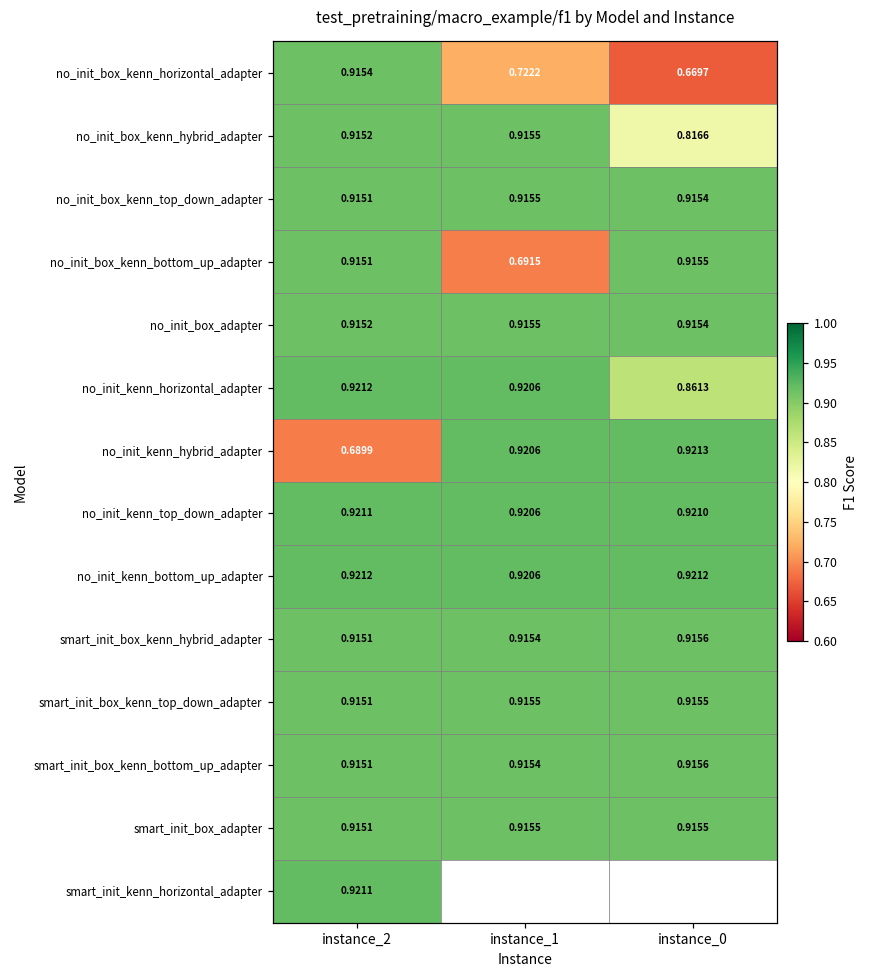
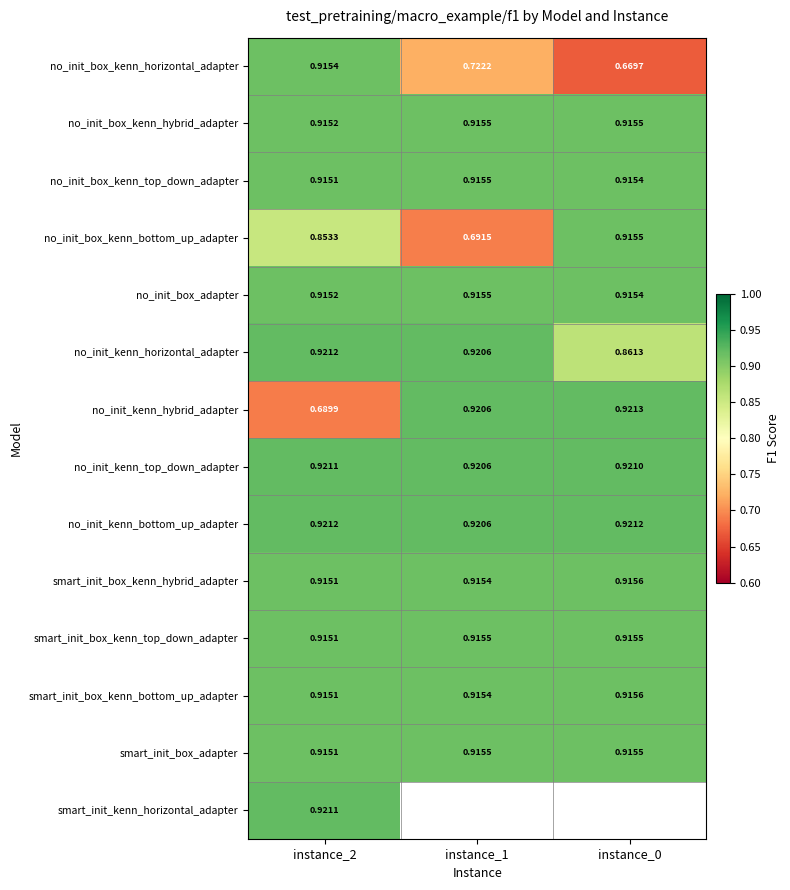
  {
    "no_init_box_kenn_horizontal_adapter": {
      "instance_2": 0.9154,
      "instance_1": 0.7222,
      "instance_0": 0.6697
    },
    "no_init_box_kenn_hybrid_adapter": {
      "instance_2": 0.9152,
      "instance_1": 0.9155,
-     "instance_0": 0.8166
+     "instance_0": 0.9155
    },
    "no_init_box_kenn_top_down_adapter": {
      "instance_2": 0.9151,
      "instance_1": 0.9155,
      "instance_0": 0.9154
    },
    "no_init_box_kenn_bottom_up_adapter": {
-     "instance_2": 0.9151,
+     "instance_2": 0.8533,
      "instance_1": 0.6915,
      "instance_0": 0.9155
    },
    "no_init_box_adapter": {
      "instance_2": 0.9152,
      "instance_1": 0.9155,
      "instance_0": 0.9154
    },
    "no_init_kenn_horizontal_adapter": {
      "instance_2": 0.9212,
      "instance_1": 0.9206,
      "instance_0": 0.8613
    },
    "no_init_kenn_hybrid_adapter": {
      "instance_2": 0.6899,
      "instance_1": 0.9206,
      "instance_0": 0.9213
    },
    "no_init_kenn_top_down_adapter": {
      "instance_2": 0.9211,
      "instance_1": 0.9206,
      "instance_0": 0.9210
    },
    "no_init_kenn_bottom_up_adapter": {
      "instance_2": 0.9212,
      "instance_1": 0.9206,
      "instance_0": 0.9212
    },
    "smart_init_box_kenn_hybrid_adapter": {
      "instance_2": 0.9151,
      "instance_1": 0.9154,
      "instance_0": 0.9156
    },
    "smart_init_box_kenn_top_down_adapter": {
      "instance_2": 0.9151,
      "instance_1": 0.9155,
      "instance_0": 0.9155
    },
    "smart_init_box_kenn_bottom_up_adapter": {
      "instance_2": 0.9151,
      "instance_1": 0.9154,
      "instance_0": 0.9156
    },
    "smart_init_box_adapter": {
      "instance_2": 0.9151,
      "instance_1": 0.9155,
      "instance_0": 0.9155
    },
    "smart_init_kenn_horizontal_adapter": {
      "instance_2": 0.9211
    }
  }
